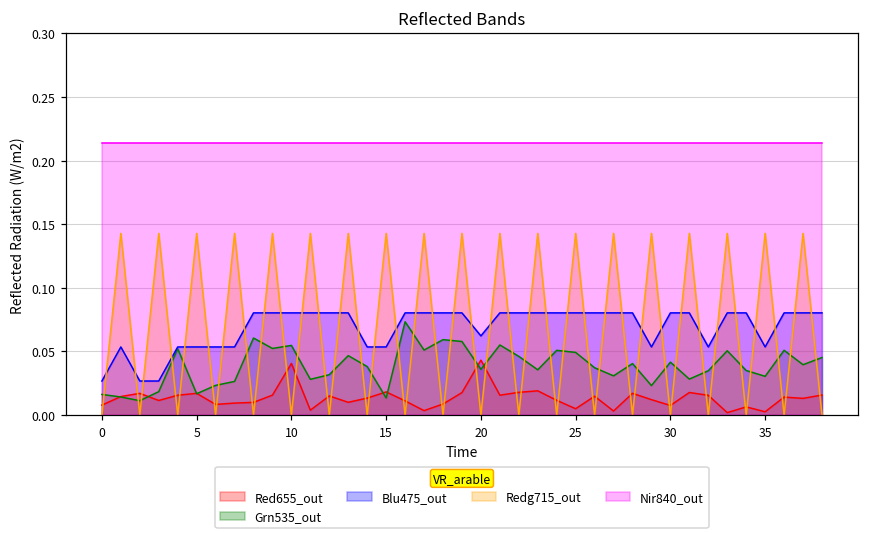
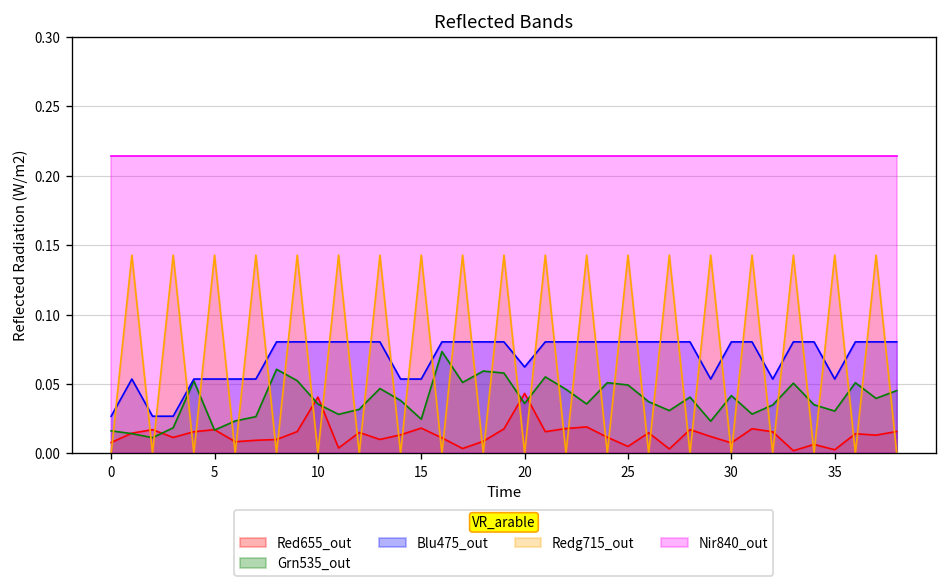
  {
    "Red655_out": {
      "0": 0.008,
      "10": 0.041,
      "15": 0.018,
      "20": 0.043,
      "25": 0.005,
      "30": 0.008,
      "35": 0.003
    },
    "Grn535_out": {
      "0": 0.016,
-     "10": 0.055,
-     "15": 0.013,
+     "10": 0.036,
+     "15": 0.025,
      "20": 0.036,
      "25": 0.049,
      "30": 0.042,
      "35": 0.030
    },
    "Blu475_out": {
      "0": 0.027,
      "5": 0.054,
      "10": 0.080,
      "15": 0.054,
      "20": 0.062,
      "25": 0.080,
      "30": 0.080,
      "35": 0.054
    },
    "Redg715_out": {
      "0": 0.000,
      "5": 0.143,
      "10": 0.000,
      "15": 0.143,
      "20": 0.000,
      "25": 0.143,
      "30": 0.000,
      "35": 0.143
    },
    "Nir840_out": {
      "0": 0.214,
      "5": 0.214,
      "10": 0.214,
      "15": 0.214,
      "20": 0.214,
      "25": 0.214,
      "30": 0.214,
      "35": 0.214
    }
  }
